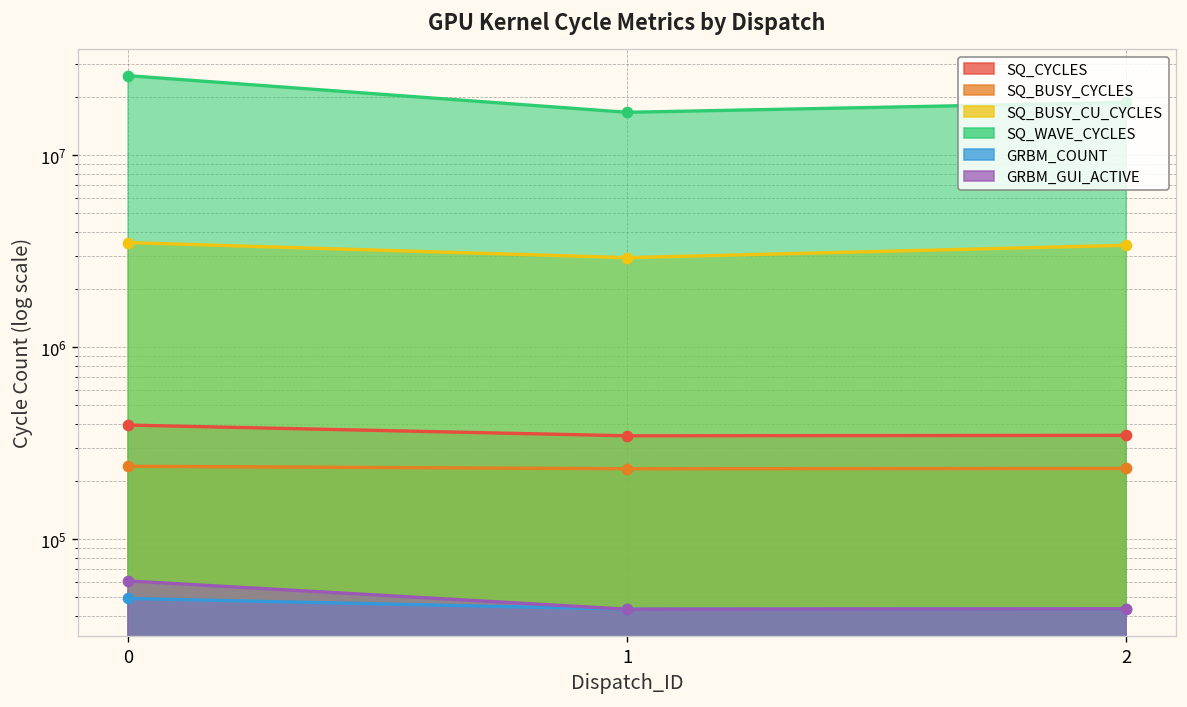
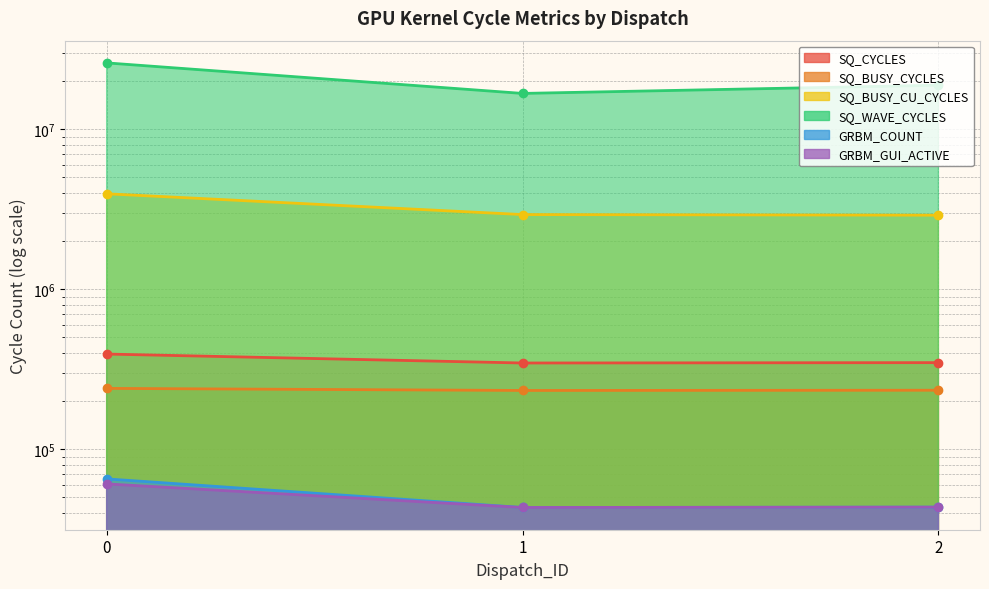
  {
    "SQ_BUSY_CU_CYCLES": {
-     "0": 3500000,
+     "0": 3900000,
      "1": 2900000,
-     "2": 3400000
+     "2": 2900000
    },
    "SQ_WAVE_CYCLES": {
      "0": 26000000,
      "1": 17000000
    },
    "GRBM_COUNT": {
-     "0": 49000
+     "0": 65000
    },
    "GRBM_GUI_ACTIVE": {
      "0": 61000
    }
  }
